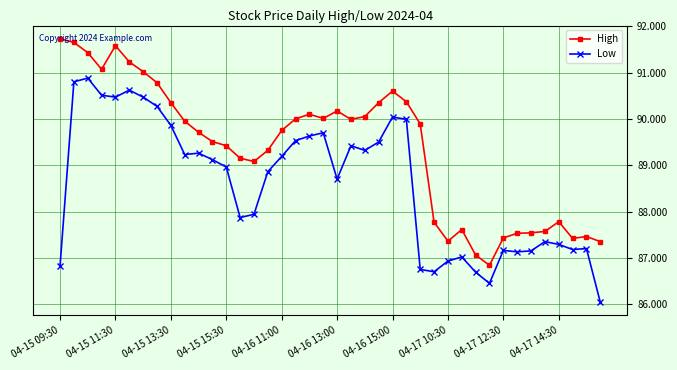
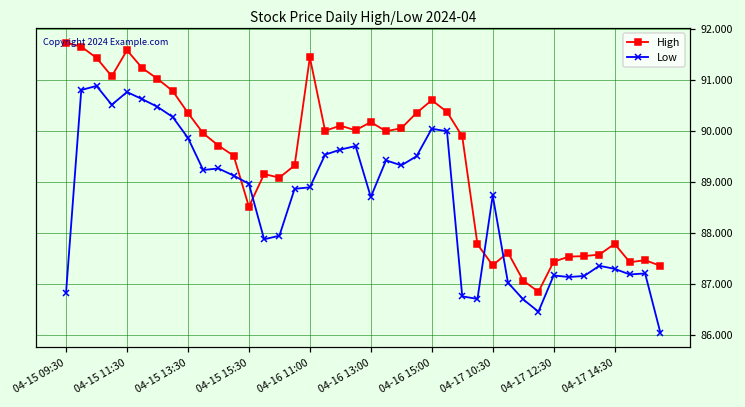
  {
    "High": {
      "04-15 11:30": 91.6,
      "04-15 13:30": 90.4,
-     "04-15 15:30": 89.4,
-     "04-16 11:00": 89.8,
+     "04-15 15:30": 88.5,
+     "04-16 11:00": 91.4,
      "04-16 13:00": 90.2,
      "04-16 15:00": 90.6,
      "04-17 10:30": 87.4,
      "04-17 12:30": 87.4,
      "04-17 14:30": 87.8
    },
    "Low": {
      "04-15 09:30": 86.8,
-     "04-15 11:30": 90.5,
+     "04-15 11:30": 90.8,
      "04-15 13:30": 89.9,
      "04-15 15:30": 89.0,
-     "04-16 11:00": 89.2,
+     "04-16 11:00": 88.9,
      "04-16 13:00": 88.7,
      "04-16 15:00": 90.0,
-     "04-17 10:30": 86.9,
+     "04-17 10:30": 88.7,
      "04-17 12:30": 87.2,
      "04-17 14:30": 87.3
    }
  }
